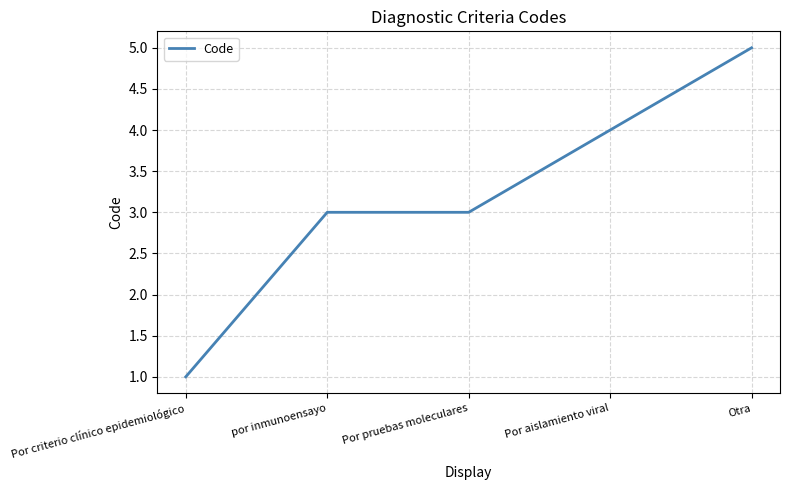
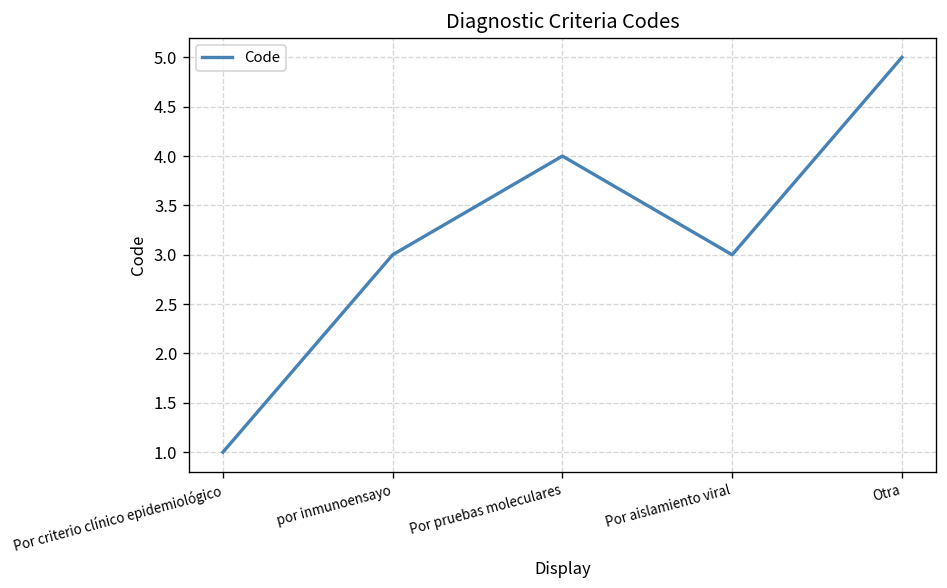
  {
    "Por criterio clínico epidemiológico": 1,
    "por inmunoensayo": 3,
-   "Por pruebas moleculares": 3,
-   "Por aislamiento viral": 4,
+   "Por pruebas moleculares": 4,
+   "Por aislamiento viral": 3,
    "Otra": 5
  }
